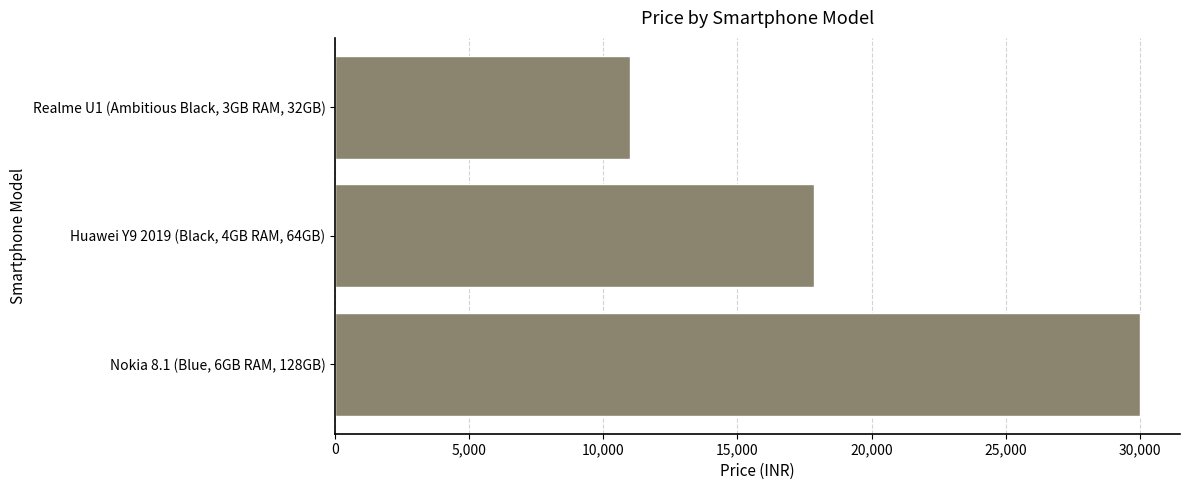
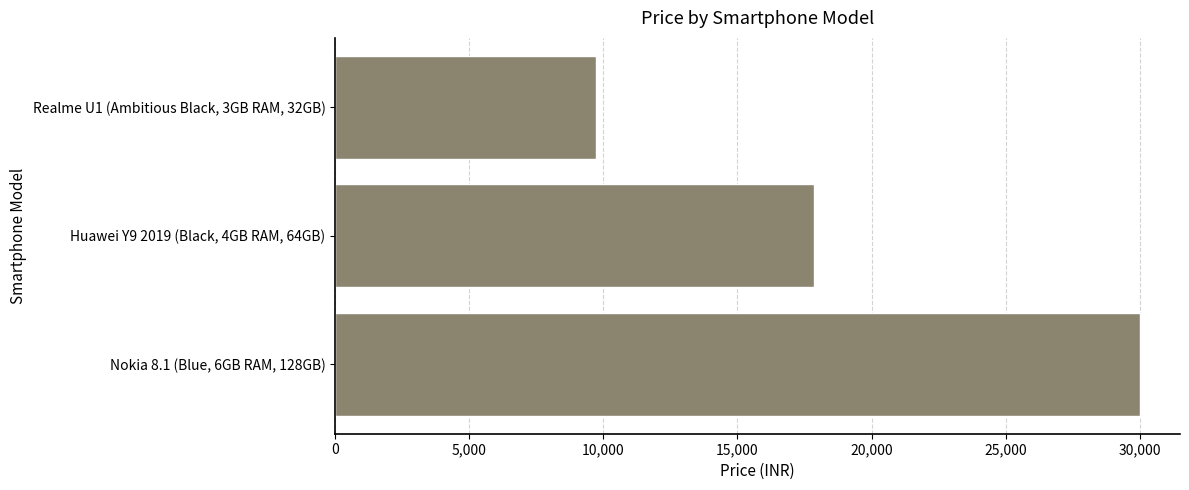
  {
-   "Realme U1 (Ambitious Black, 3GB RAM, 32GB)": "11,000",
+   "Realme U1 (Ambitious Black, 3GB RAM, 32GB)": "9,700",
    "Huawei Y9 2019 (Black, 4GB RAM, 64GB)": "17,900",
    "Nokia 8.1 (Blue, 6GB RAM, 128GB)": "30,000"
  }
